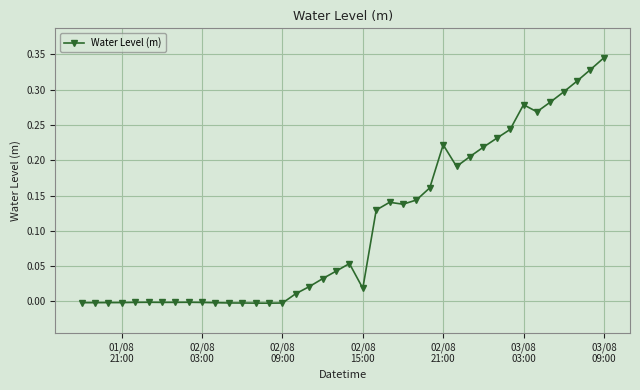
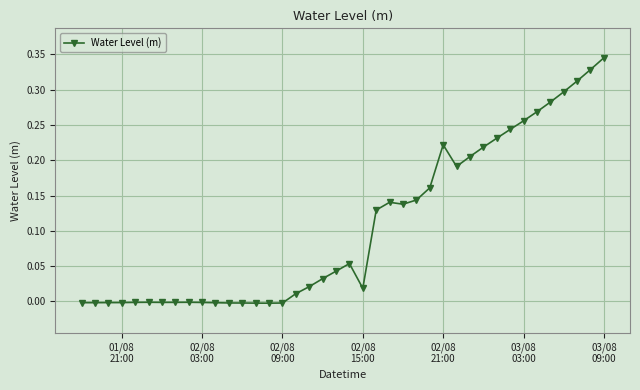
  {
    "01/08 21:00": 0.00,
    "02/08 03:00": 0.00,
    "02/08 09:00": 0.00,
    "02/08 15:00": 0.02,
    "02/08 21:00": 0.22,
-   "03/08 03:00": 0.28,
+   "03/08 03:00": 0.26,
    "03/08 09:00": 0.35
  }
